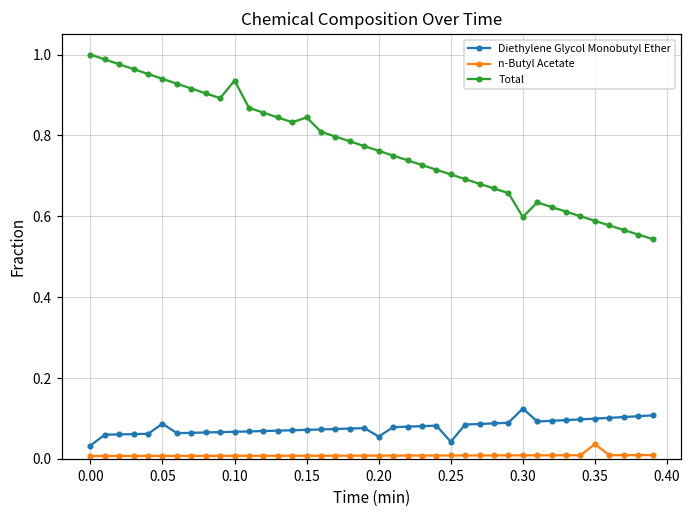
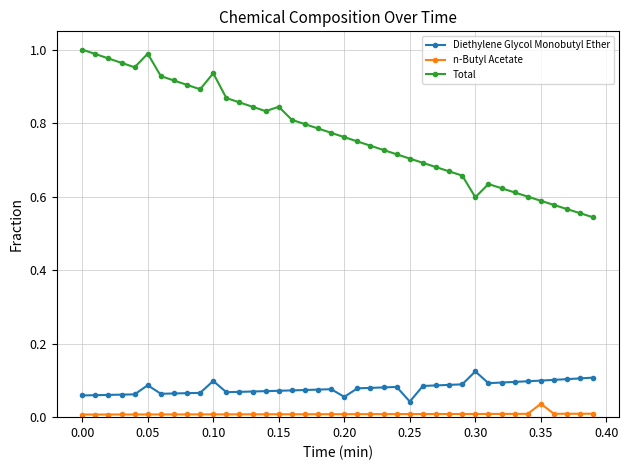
  {
    "Diethylene Glycol Monobutyl Ether": {
-     "0.00": 0.03,
+     "0.00": 0.06,
      "0.05": 0.09,
-     "0.10": 0.07,
+     "0.10": 0.10,
      "0.15": 0.07,
      "0.20": 0.06,
      "0.25": 0.04,
      "0.30": 0.12,
      "0.35": 0.10
    },
    "n-Butyl Acetate": {
      "0.00": 0.01,
      "0.05": 0.01,
      "0.10": 0.01,
      "0.15": 0.01,
      "0.20": 0.01,
      "0.25": 0.01,
      "0.30": 0.01,
      "0.35": 0.04
    },
    "Total": {
      "0.00": 1.00,
-     "0.05": 0.94,
+     "0.05": 0.99,
      "0.10": 0.94,
      "0.15": 0.84,
      "0.20": 0.76,
      "0.25": 0.70,
      "0.30": 0.60,
      "0.35": 0.59
    }
  }
